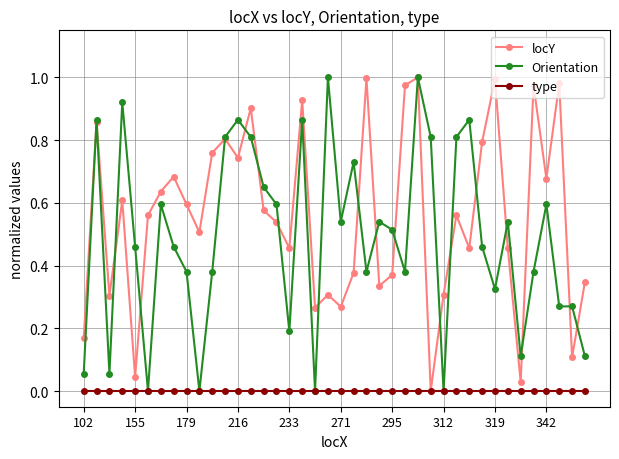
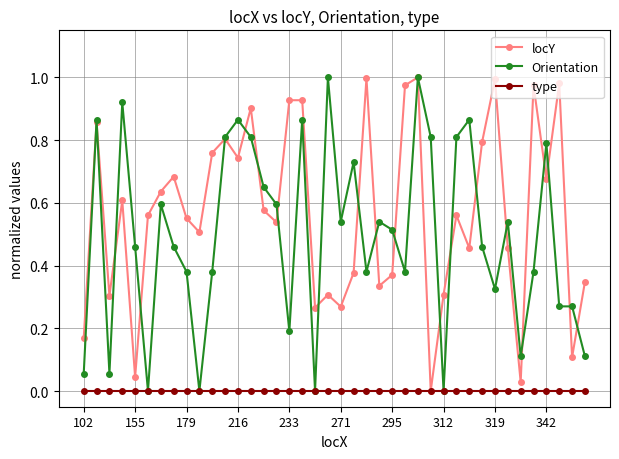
  {
    "locY": {
      "102": 0.17,
      "155": 0.04,
-     "179": 0.59,
+     "179": 0.55,
      "216": 0.74,
-     "233": 0.46,
+     "233": 0.93,
      "271": 0.27,
      "295": 0.37,
      "312": 0.31,
      "342": 0.68
    },
    "Orientation": {
      "102": 0.06,
      "155": 0.46,
      "179": 0.38,
      "216": 0.87,
      "233": 0.19,
      "271": 0.54,
      "295": 0.51,
      "319": 0.33,
-     "342": 0.60
+     "342": 0.79
    },
    "type": {
      "102": 0.00,
      "155": 0.00,
      "179": 0.00,
      "216": 0.00,
      "233": 0.00,
      "271": 0.00,
      "295": 0.00,
      "319": 0.00,
      "342": 0.00
    }
  }
